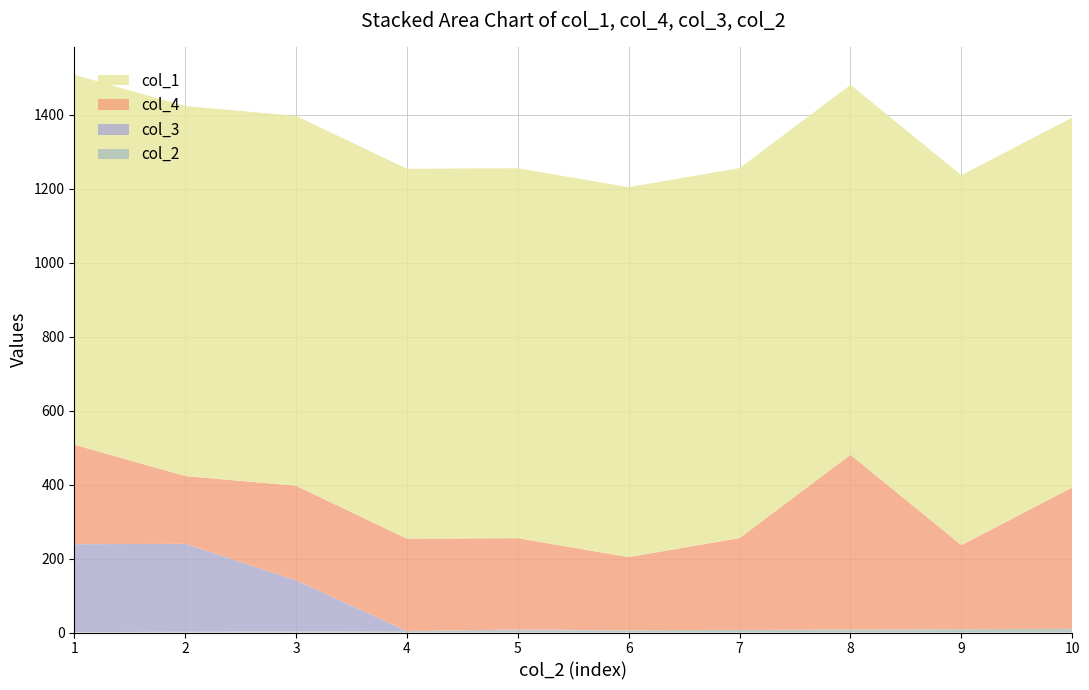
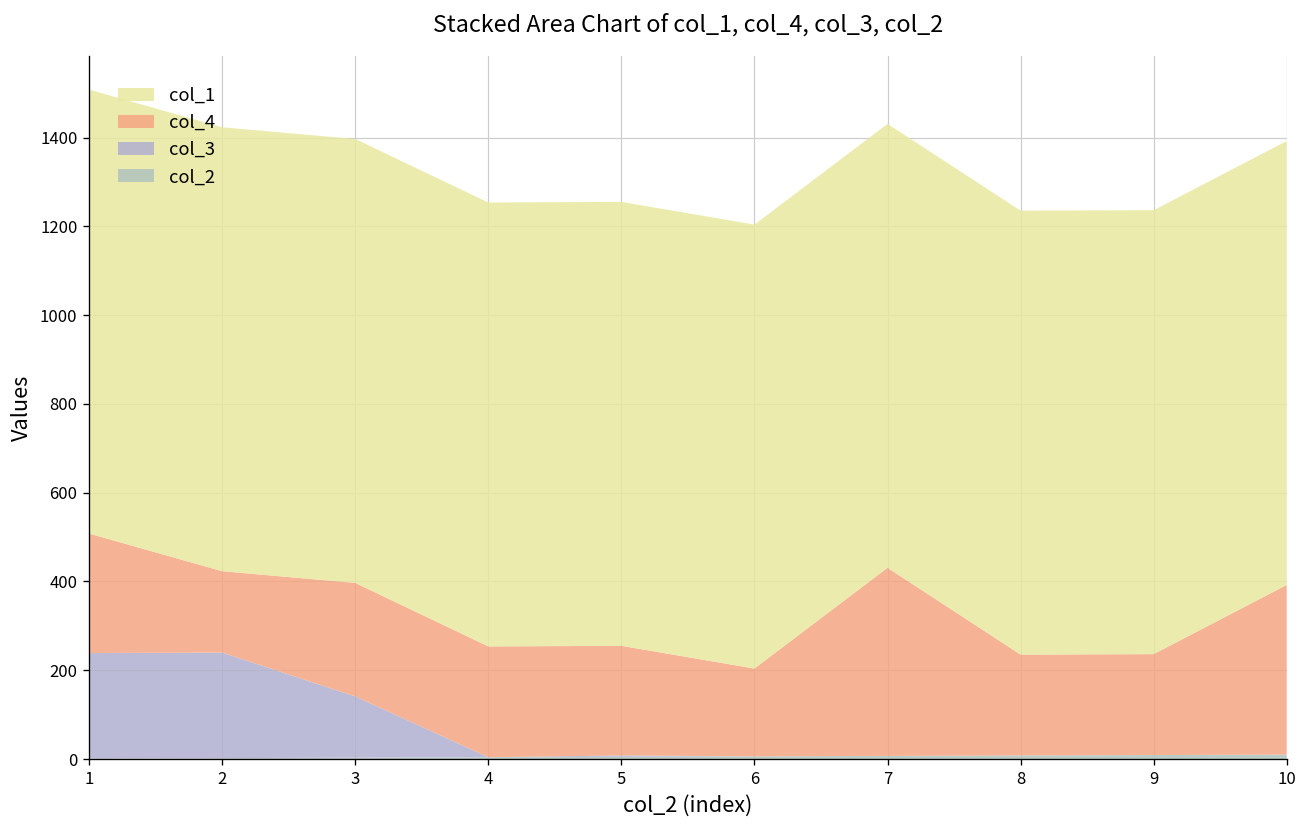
  {
    "col_4": {
      "1": 270,
      "2": 180,
      "3": 260,
      "4": 250,
      "5": 250,
      "6": 200,
-     "7": 250,
-     "8": 470,
+     "7": 420,
+     "8": 230,
      "9": 230,
      "10": 380
    },
    "col_1": {
      "1": 1000,
      "2": 1000,
      "3": 1000,
      "4": 1000,
      "5": 1000,
      "6": 1000,
      "7": 1000,
      "8": 1000,
      "9": 1000,
      "10": 1000
    }
  }
